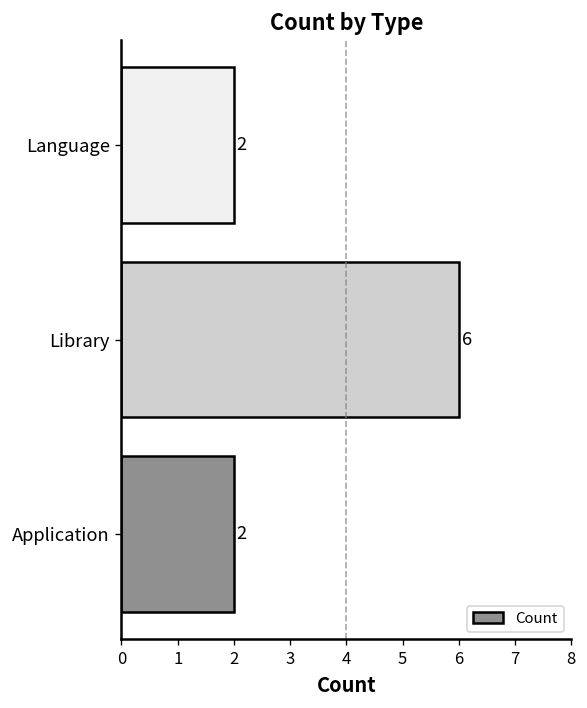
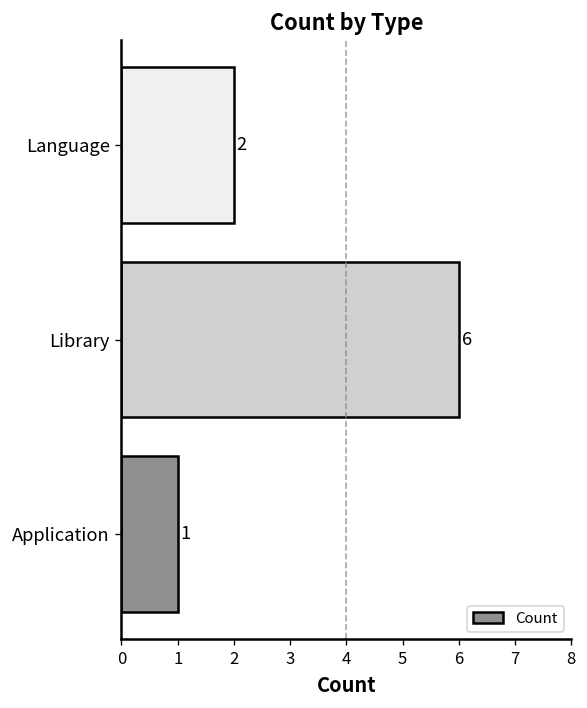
  {
    "Language": 2,
    "Library": 6,
-   "Application": 2
+   "Application": 1
  }
